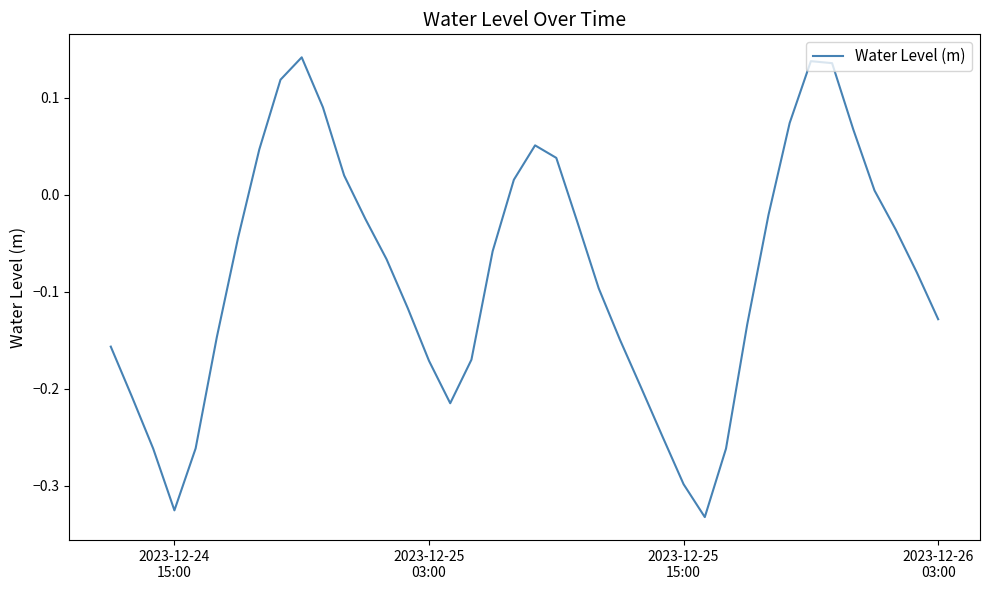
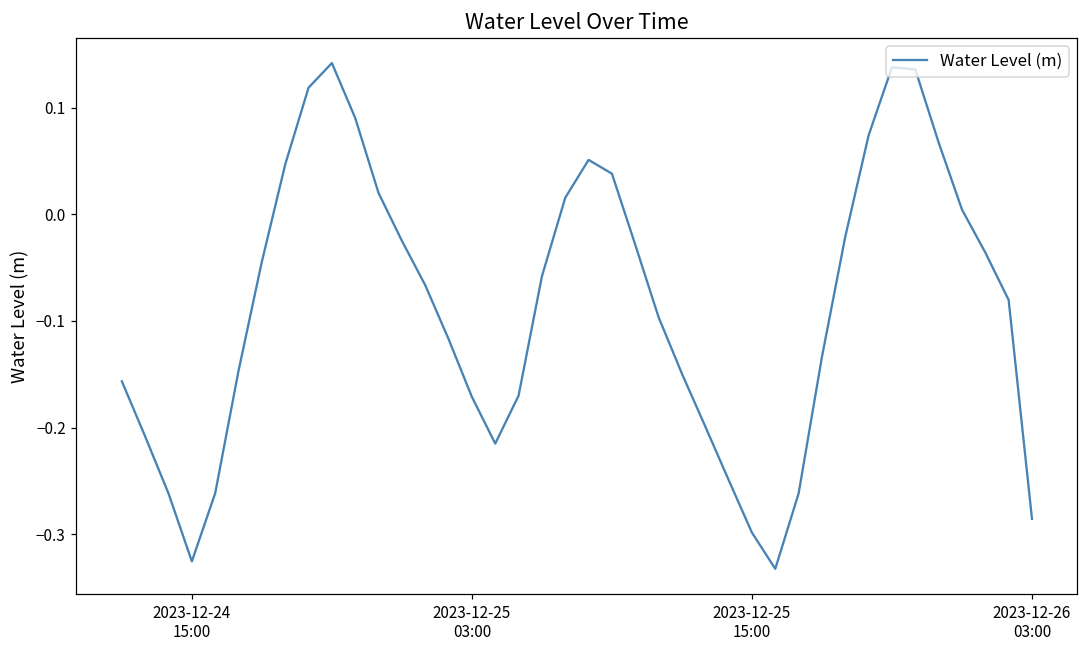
  {
    "2023-12-24 15:00": -0.33,
    "2023-12-25 03:00": -0.17,
    "2023-12-25 15:00": -0.30,
-   "2023-12-26 03:00": -0.13
+   "2023-12-26 03:00": -0.29
  }
